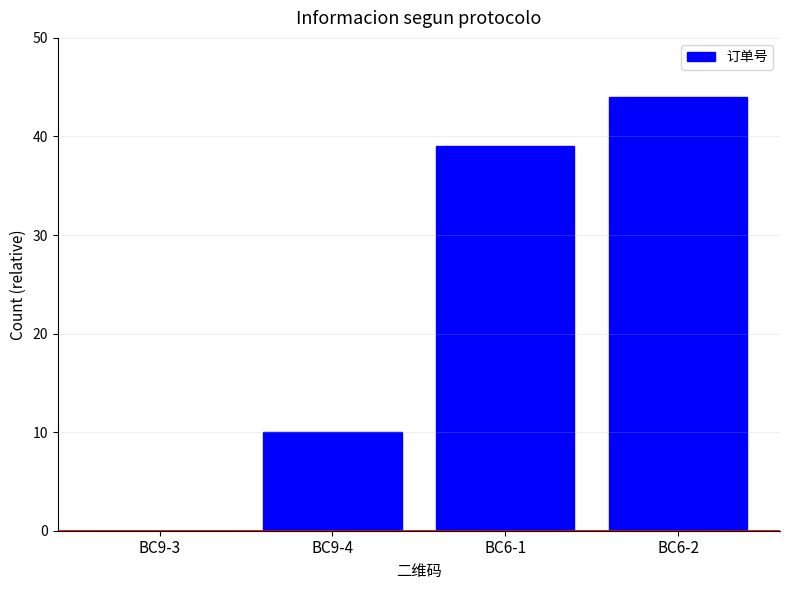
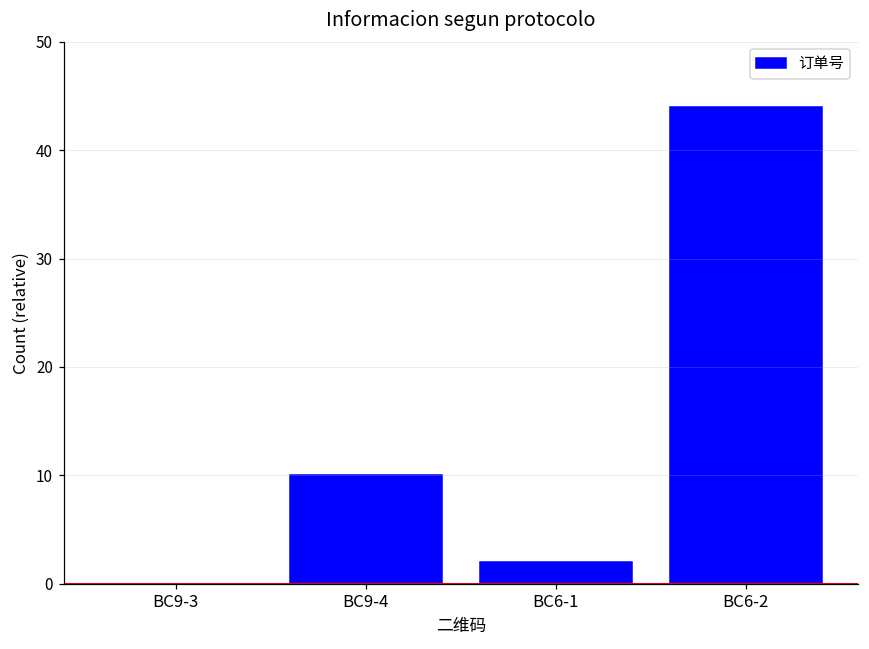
  {
    "BC9-3": 0,
    "BC9-4": 10,
-   "BC6-1": 39,
+   "BC6-1": 2,
    "BC6-2": 44
  }
